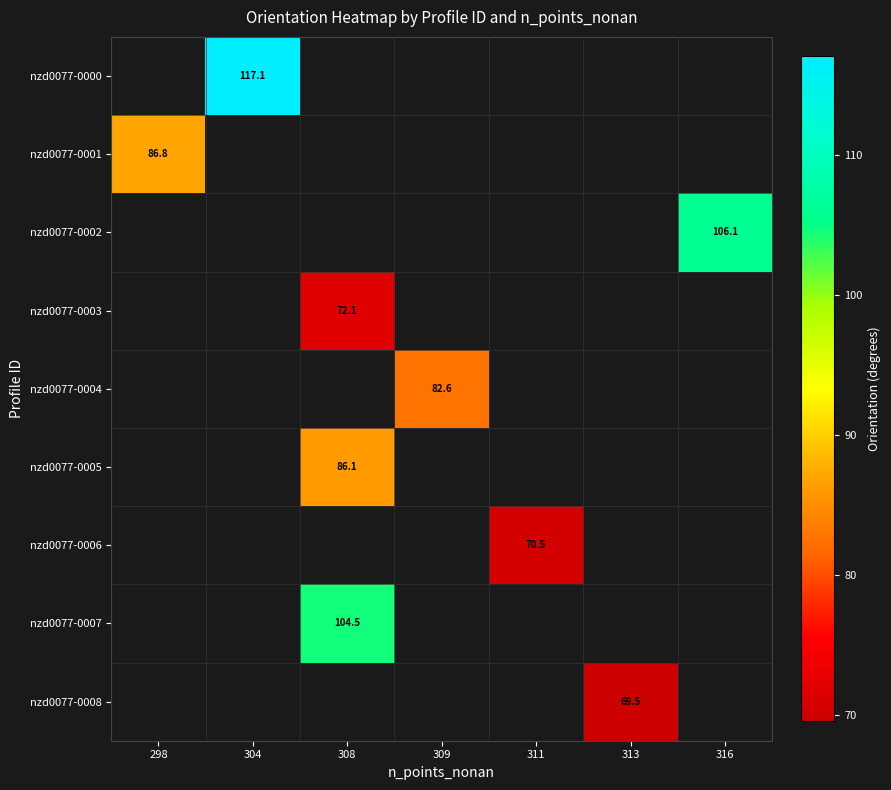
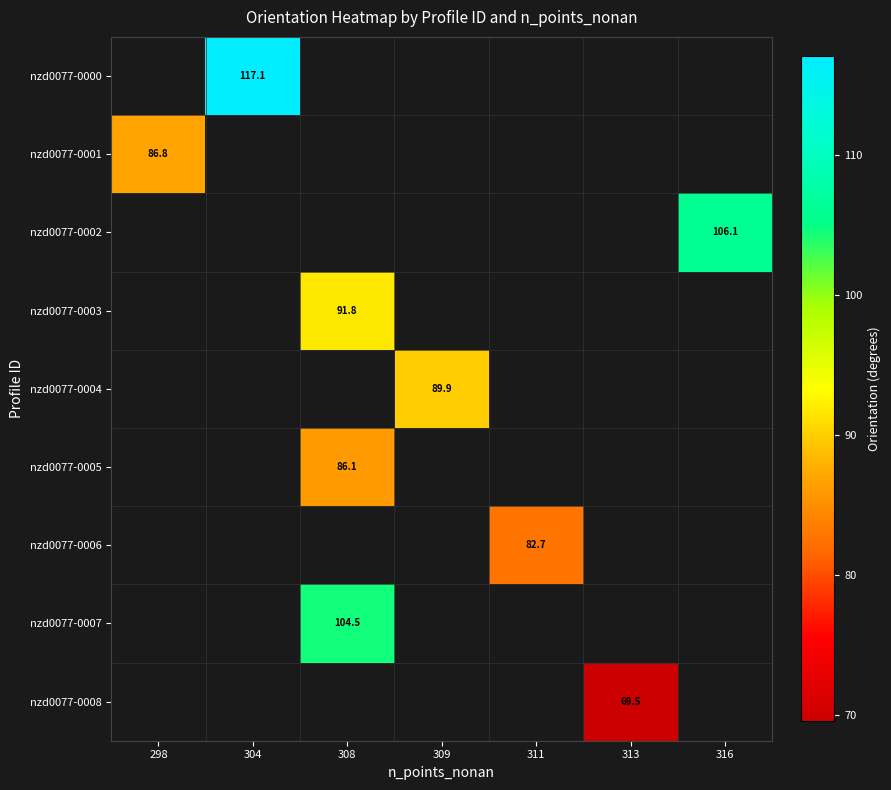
  {
    "nzd0077-0000": {
      "304": 117.1
    },
    "nzd0077-0001": {
      "298": 86.8
    },
    "nzd0077-0002": {
      "316": 106.1
    },
    "nzd0077-0003": {
-     "308": 72.1
+     "308": 91.8
    },
    "nzd0077-0004": {
-     "309": 82.6
+     "309": 89.9
    },
    "nzd0077-0005": {
      "308": 86.1
    },
    "nzd0077-0006": {
-     "311": 70.5
+     "311": 82.7
    },
    "nzd0077-0007": {
      "308": 104.5
    },
    "nzd0077-0008": {
      "313": 69.5
    }
  }
